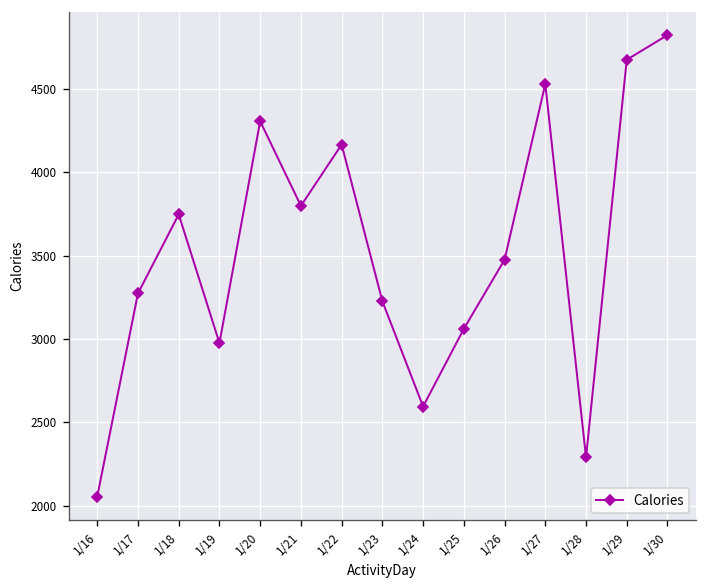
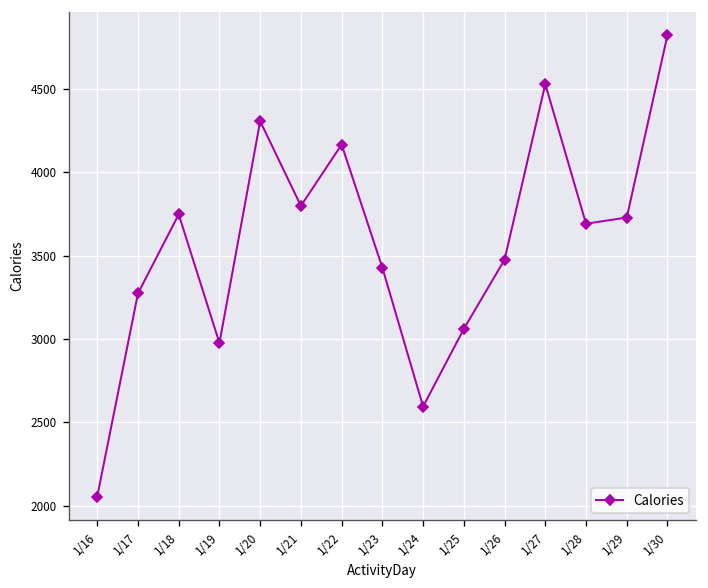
  {
    "1/16": 2050,
    "1/17": 3270,
    "1/18": 3750,
    "1/19": 2980,
    "1/20": 4310,
    "1/21": 3800,
    "1/22": 4170,
-   "1/23": 3230,
+   "1/23": 3430,
    "1/24": 2590,
    "1/25": 3060,
    "1/26": 3480,
    "1/27": 4530,
-   "1/28": 2290,
-   "1/29": 4680,
+   "1/28": 3690,
+   "1/29": 3730,
    "1/30": 4820
  }
